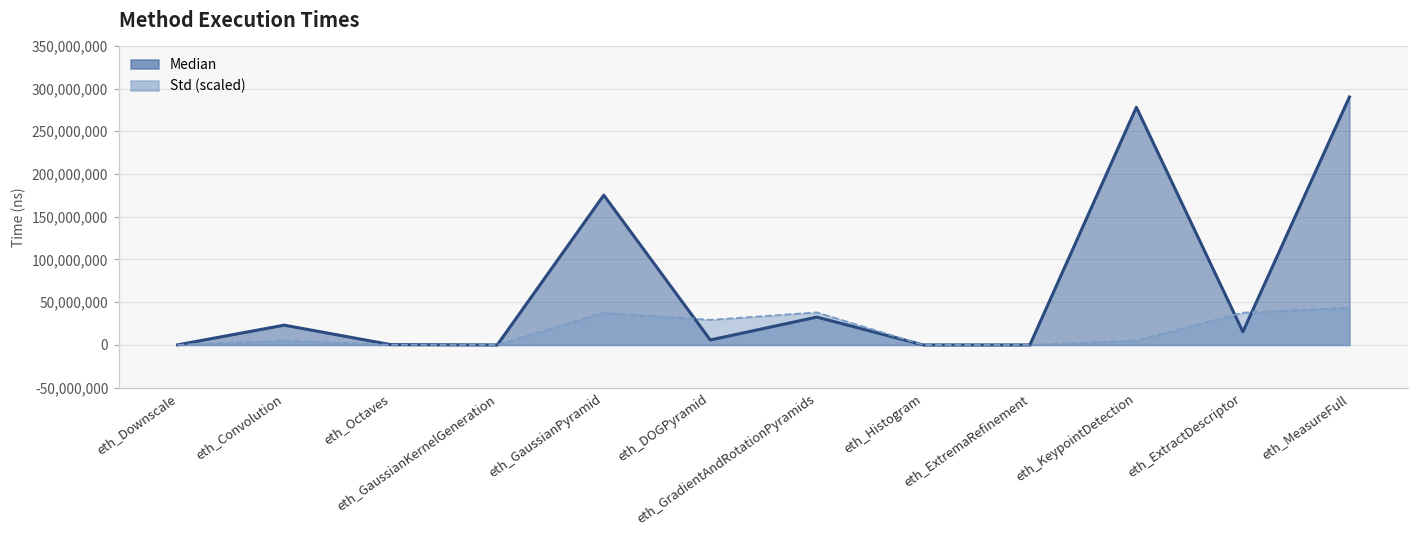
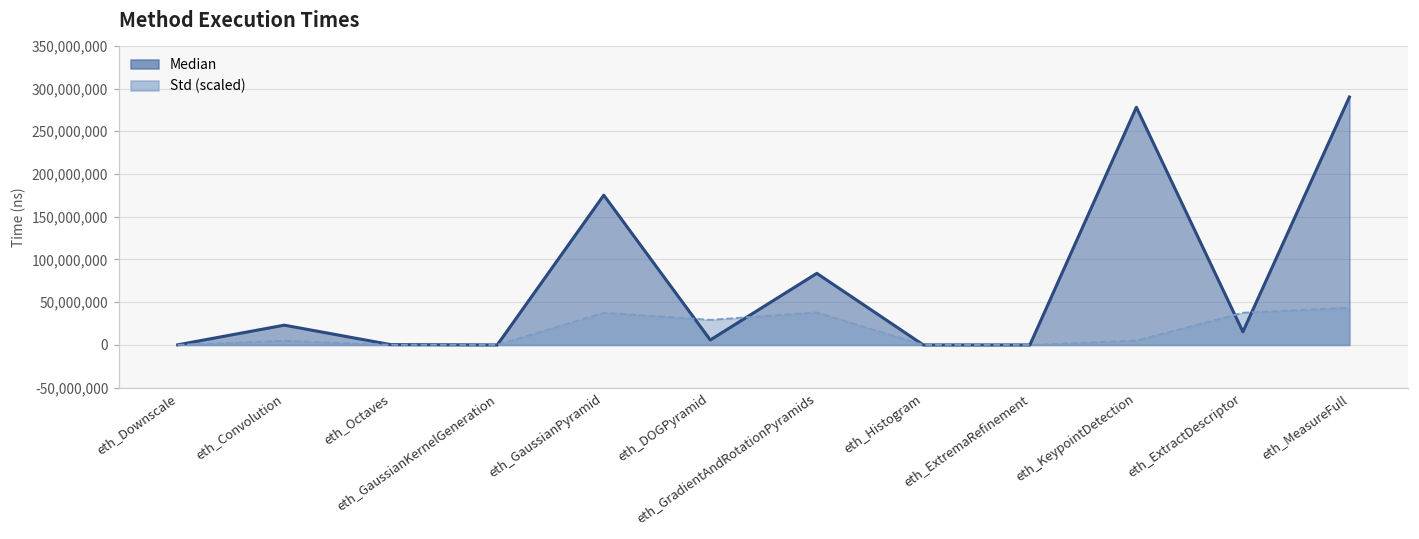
  {
    "Median": {
      "eth_Convolution": "20,000,000",
      "eth_GaussianPyramid": "180,000,000",
      "eth_DOGPyramid": "10,000,000",
-     "eth_GradientAndRotationPyramids": "30,000,000",
+     "eth_GradientAndRotationPyramids": "80,000,000",
      "eth_KeypointDetection": "280,000,000",
      "eth_ExtractDescriptor": "20,000,000",
      "eth_MeasureFull": "290,000,000"
    },
    "Std (scaled)": {
      "eth_Convolution": "0",
      "eth_GaussianPyramid": "40,000,000",
      "eth_DOGPyramid": "30,000,000",
      "eth_GradientAndRotationPyramids": "40,000,000",
      "eth_KeypointDetection": "10,000,000",
      "eth_ExtractDescriptor": "40,000,000",
      "eth_MeasureFull": "40,000,000"
    }
  }
